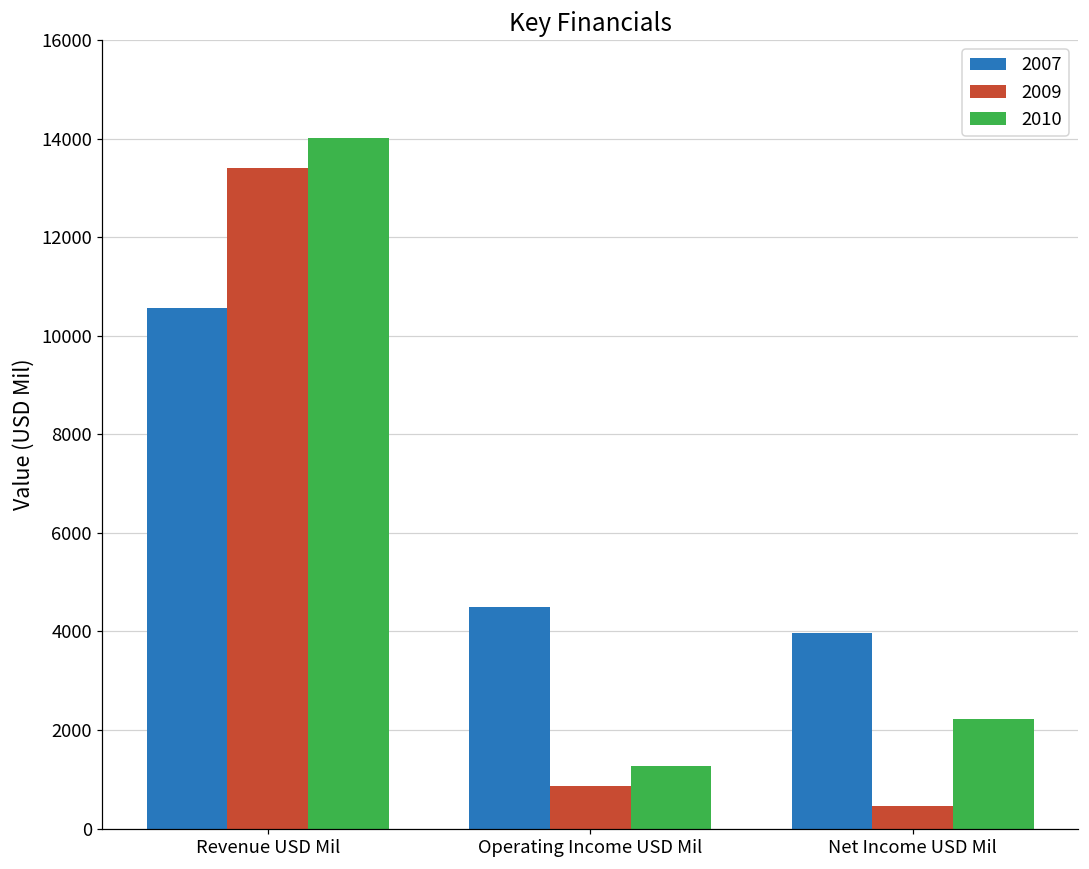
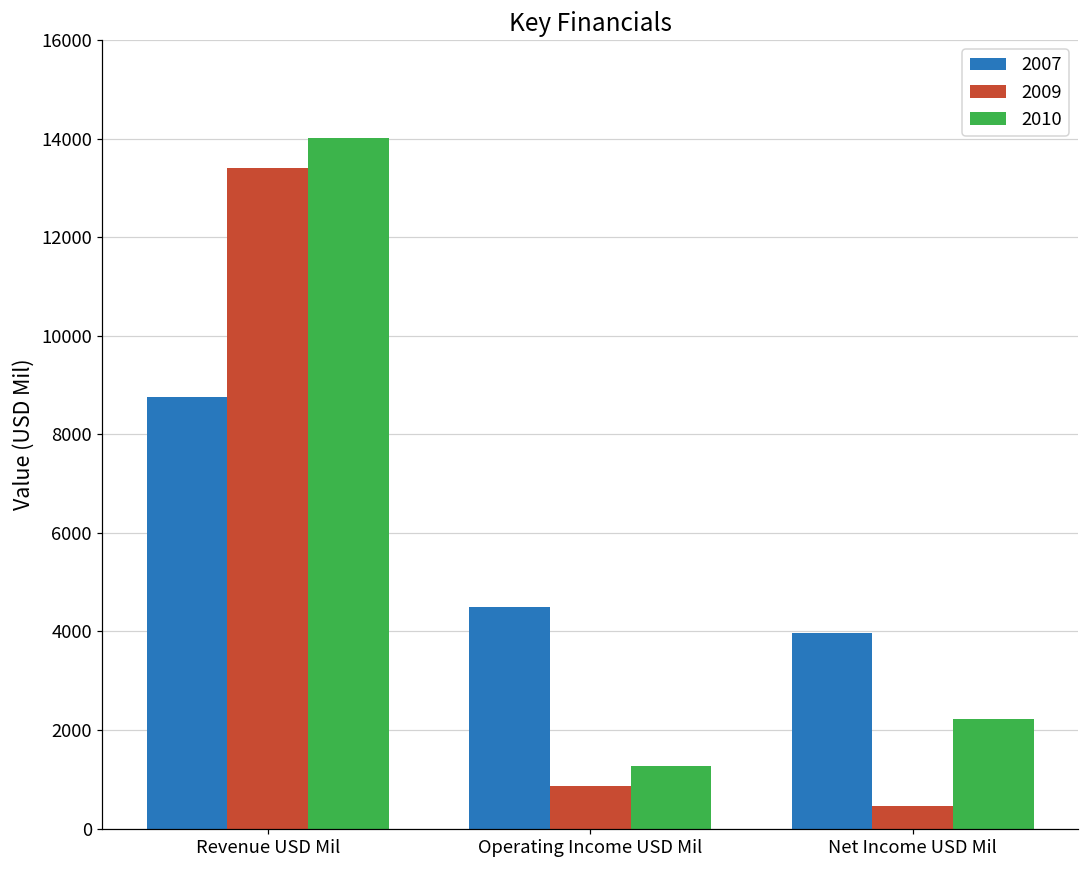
  {
    "2007": {
-     "Revenue USD Mil": 10600,
+     "Revenue USD Mil": 8800,
      "Operating Income USD Mil": 4500,
      "Net Income USD Mil": 4000
    },
    "2009": {
      "Revenue USD Mil": 13400,
      "Operating Income USD Mil": 900,
      "Net Income USD Mil": 500
    },
    "2010": {
      "Revenue USD Mil": 14000,
      "Operating Income USD Mil": 1300,
      "Net Income USD Mil": 2200
    }
  }
